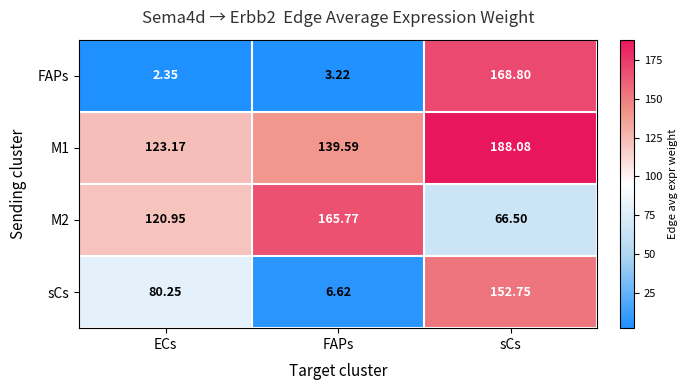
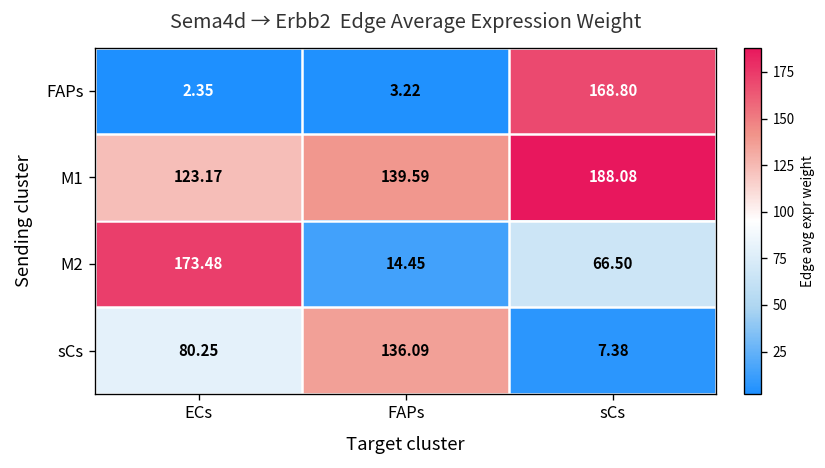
  {
    "FAPs": {
      "ECs": 2.35,
      "FAPs": 3.22,
      "sCs": 168.80
    },
    "M1": {
      "ECs": 123.17,
      "FAPs": 139.59,
      "sCs": 188.08
    },
    "M2": {
-     "ECs": 120.95,
-     "FAPs": 165.77,
+     "ECs": 173.48,
+     "FAPs": 14.45,
      "sCs": 66.50
    },
    "sCs": {
      "ECs": 80.25,
-     "FAPs": 6.62,
-     "sCs": 152.75
+     "FAPs": 136.09,
+     "sCs": 7.38
    }
  }
